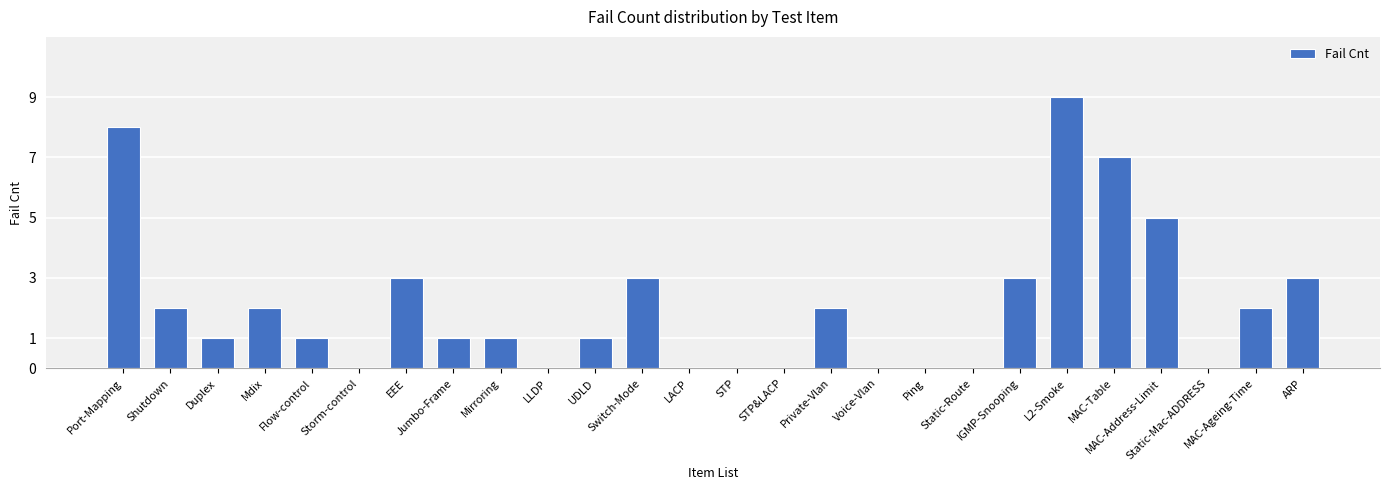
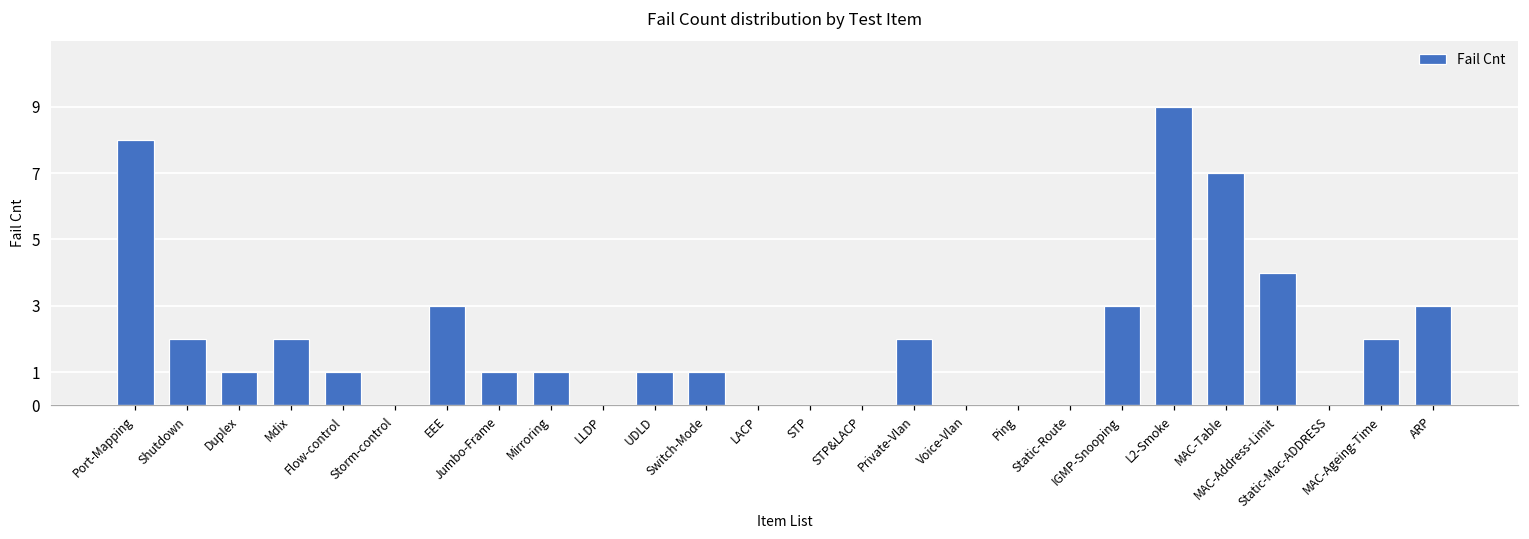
  {
    "Port-Mapping": 8,
    "Shutdown": 2,
    "Duplex": 1,
    "Mdix": 2,
    "Flow-control": 1,
    "Storm-control": 0,
    "EEE": 3,
    "Jumbo-Frame": 1,
    "Mirroring": 1,
    "LLDP": 0,
    "UDLD": 1,
-   "Switch-Mode": 3,
+   "Switch-Mode": 1,
    "LACP": 0,
    "STP": 0,
    "STP&LACP": 0,
    "Private-Vlan": 2,
    "Voice-Vlan": 0,
    "Ping": 0,
    "Static-Route": 0,
    "IGMP-Snooping": 3,
    "L2-Smoke": 9,
    "MAC-Table": 7,
-   "MAC-Address-Limit": 5,
+   "MAC-Address-Limit": 4,
    "Static-Mac-ADDRESS": 0,
    "MAC-Ageing-Time": 2,
    "ARP": 3
  }
